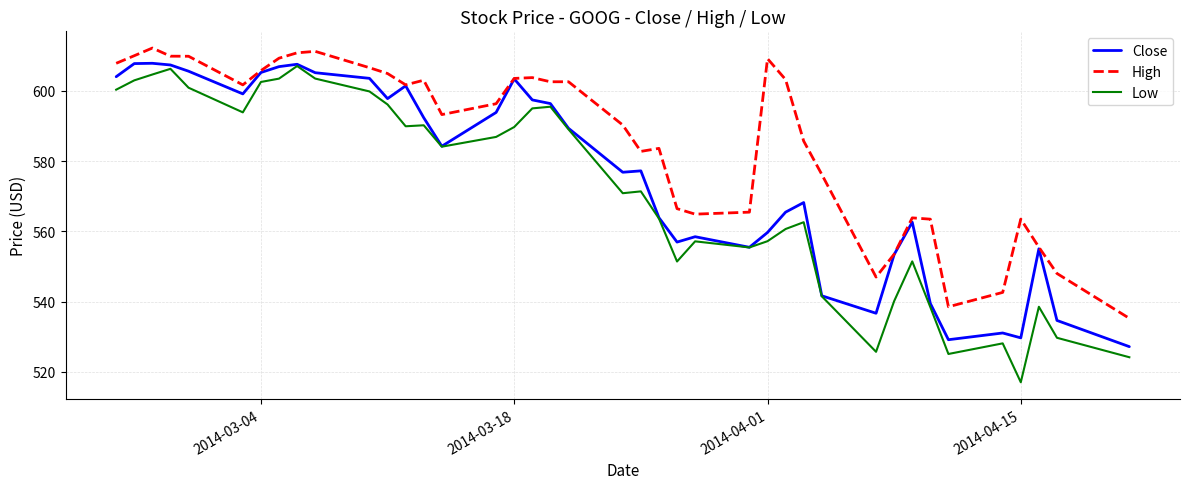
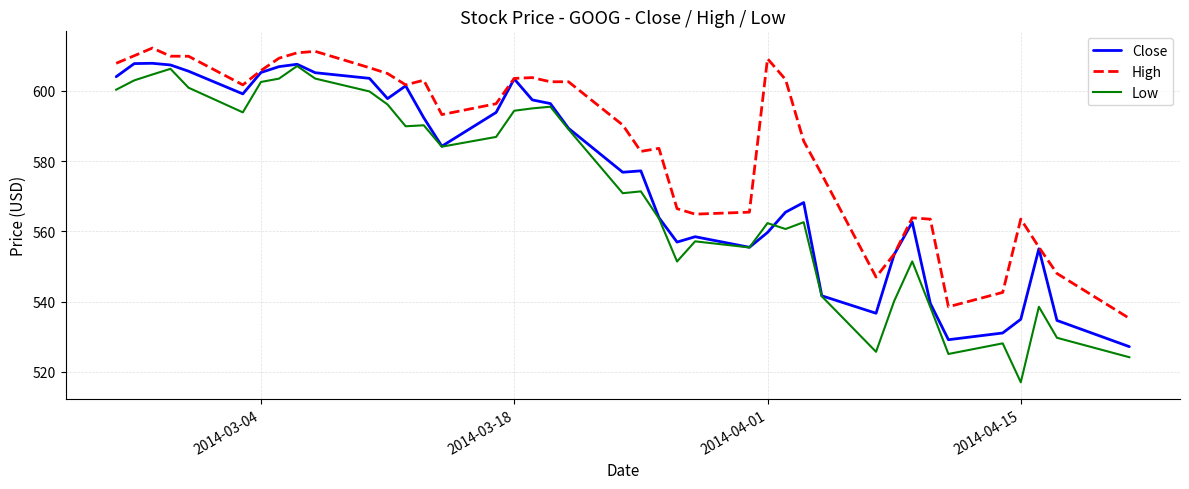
  {
    "Close": {
      "2014-04-01": 560,
-     "2014-04-15": 530
+     "2014-04-15": 535
    },
    "High": {
      "2014-04-01": 609,
      "2014-04-15": 563
    },
    "Low": {
      "2014-03-04": 602,
-     "2014-03-18": 590,
-     "2014-04-01": 557,
+     "2014-03-18": 594,
+     "2014-04-01": 562,
      "2014-04-15": 517
    }
  }
